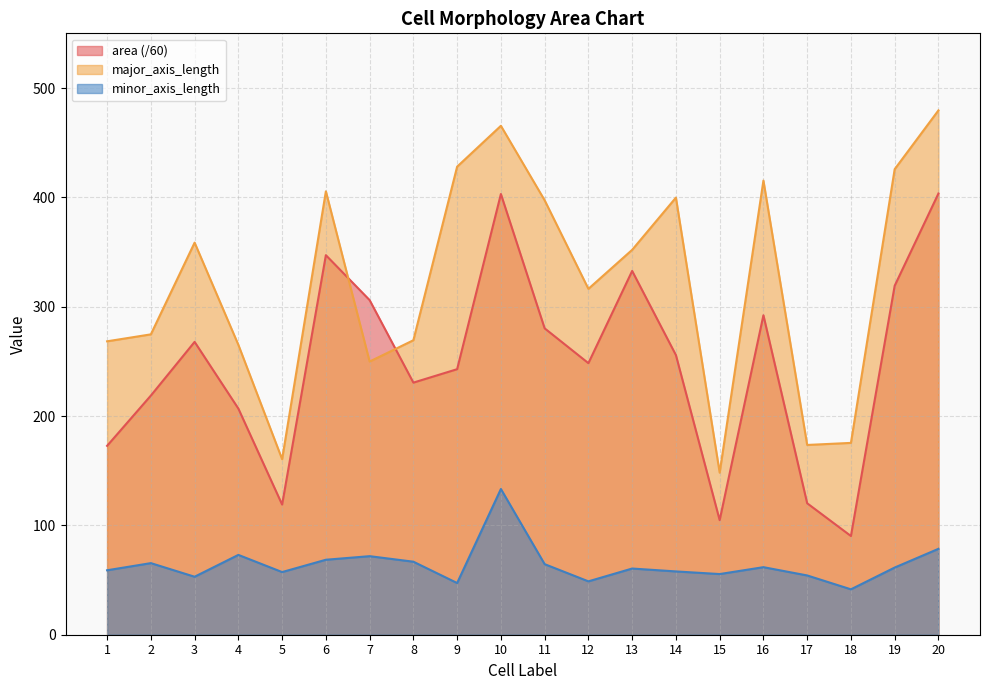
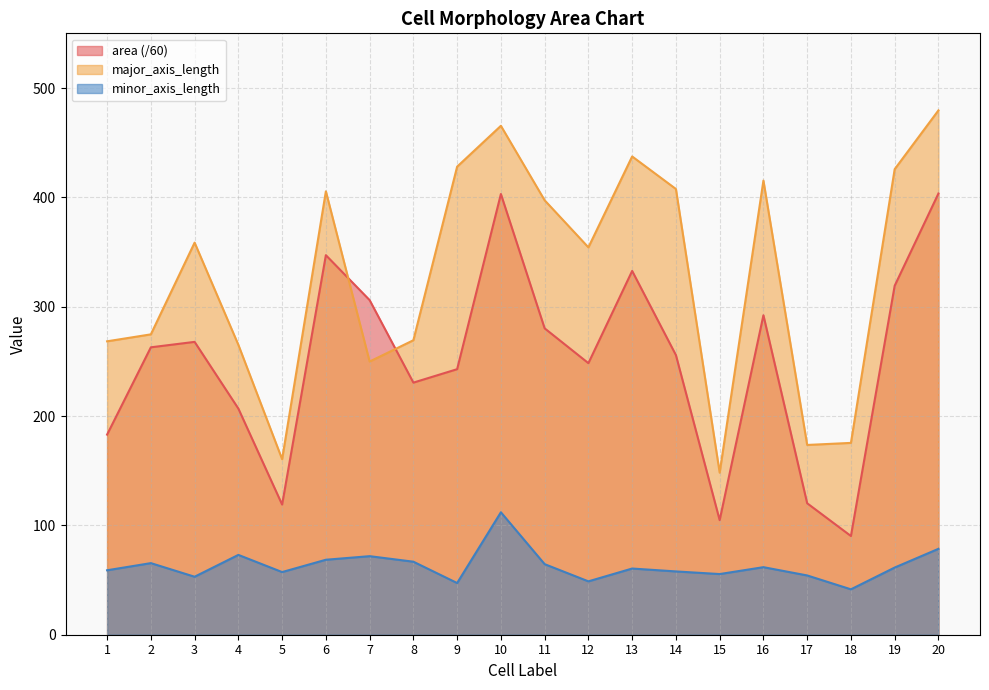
  {
    "area (/60)": {
-     "1": 173,
-     "2": 219,
+     "1": 183,
+     "2": 263,
      "3": 268,
      "4": 207,
      "5": 119,
      "6": 347,
      "7": 306,
      "8": 231,
      "9": 243,
      "10": 403,
      "11": 280,
      "12": 248,
      "13": 333,
      "14": 256,
      "15": 105,
      "16": 292,
      "17": 120,
      "18": 90,
      "19": 319,
      "20": 404
    },
    "major_axis_length": {
      "1": 268,
      "2": 275,
      "3": 359,
      "4": 265,
      "5": 161,
      "6": 406,
      "7": 250,
      "8": 269,
      "9": 428,
      "10": 465,
      "11": 397,
-     "12": 316,
-     "13": 352,
-     "14": 400,
+     "12": 354,
+     "13": 437,
+     "14": 408,
      "15": 148,
      "16": 415,
      "17": 174,
      "18": 175,
      "19": 426,
      "20": 480
    },
    "minor_axis_length": {
      "1": 59,
      "2": 65,
      "3": 53,
      "4": 73,
      "5": 57,
      "6": 69,
      "7": 72,
      "8": 67,
      "9": 47,
-     "10": 133,
+     "10": 112,
      "11": 65,
      "12": 49,
      "13": 61,
      "14": 58,
      "15": 55,
      "16": 62,
      "17": 54,
      "18": 42,
      "19": 61,
      "20": 79
    }
  }
